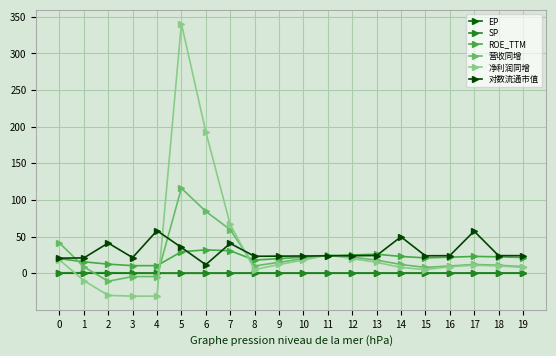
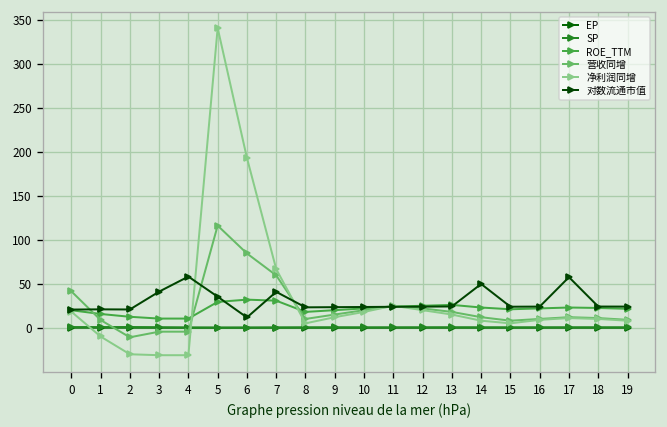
  {
    "对数流通市值": {
      "1": 20,
-     "2": 40,
-     "3": 20,
+     "2": 20,
+     "3": 40,
      "4": 60,
      "5": 40,
      "6": 10,
      "7": 40,
      "8": 20,
      "14": 50,
      "17": 60
    }
  }
